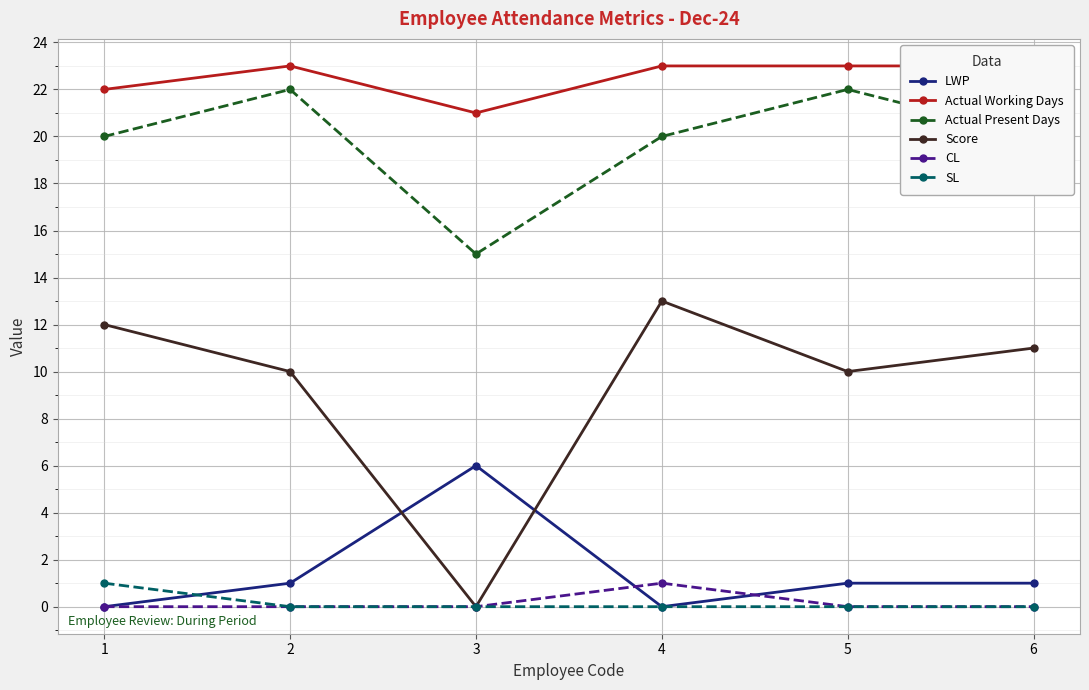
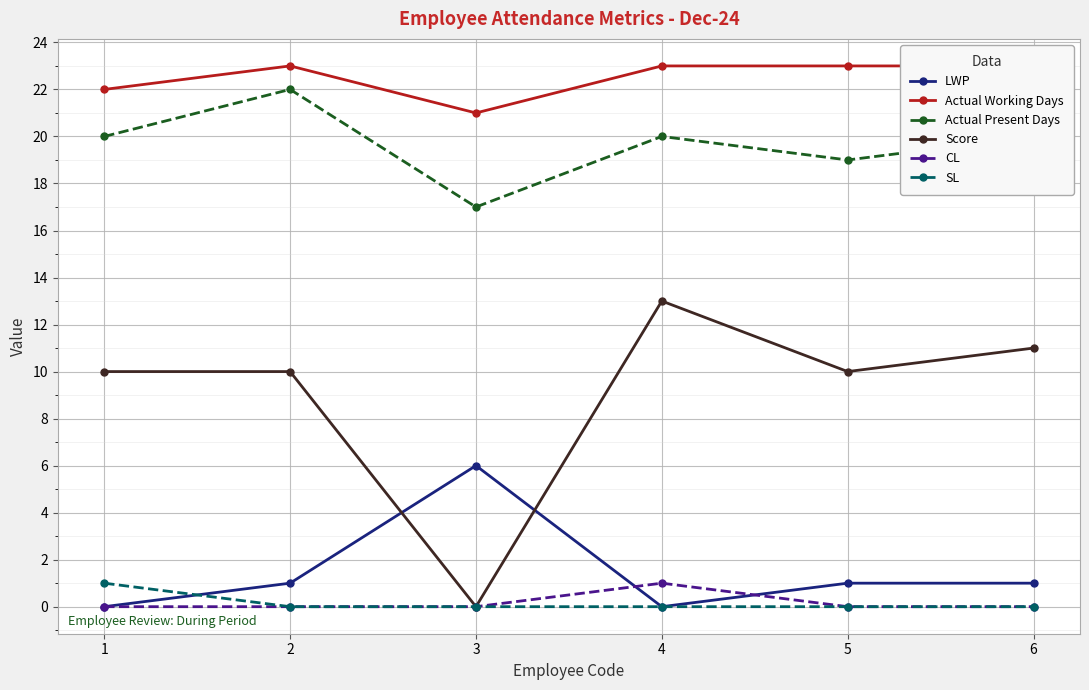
  {
    "Actual Working Days": {
      "1": 22,
      "2": 23,
      "3": 21,
      "4": 23,
      "5": 23
    },
    "Actual Present Days": {
      "1": 20,
      "2": 22,
-     "3": 15,
+     "3": 17,
      "4": 20,
-     "5": 22
+     "5": 19
    },
    "Score": {
-     "1": 12,
+     "1": 10,
      "2": 10,
      "4": 13,
      "5": 10,
      "6": 11
    },
    "SL": {
      "1": 1
    }
  }
